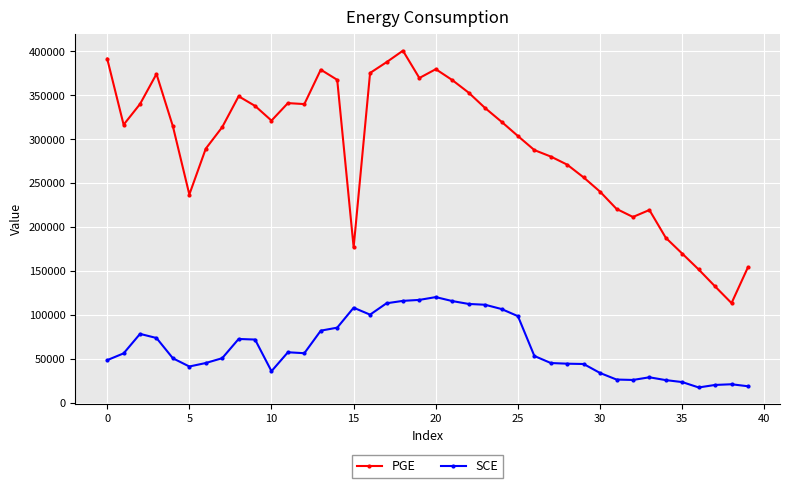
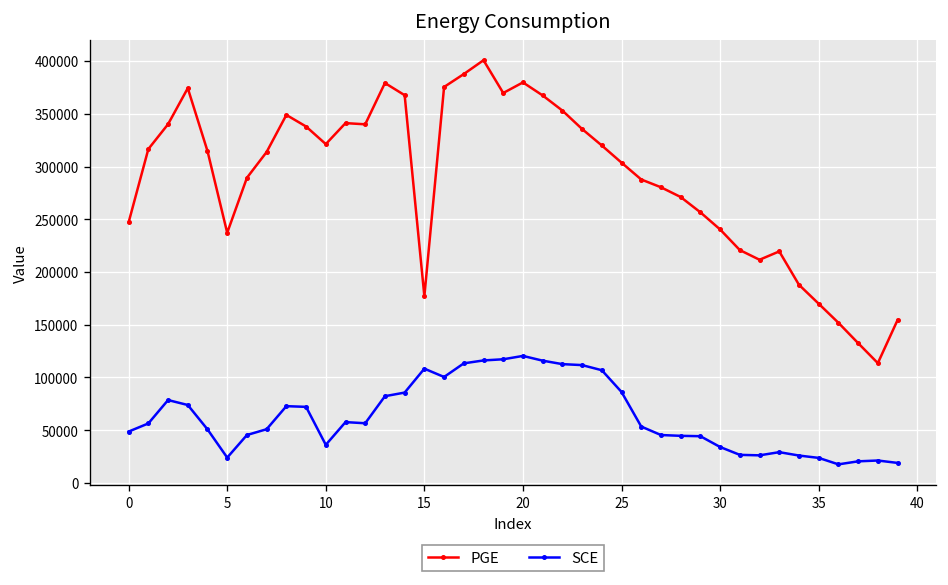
  {
    "PGE": {
-     "0": 390000,
+     "0": 250000,
      "5": 240000,
      "10": 320000,
      "15": 180000,
      "20": 380000,
      "25": 300000,
      "30": 240000,
      "35": 170000
    },
    "SCE": {
      "0": 50000,
-     "5": 40000,
+     "5": 20000,
      "10": 40000,
      "15": 110000,
      "20": 120000,
-     "25": 100000,
+     "25": 90000,
      "30": 30000,
      "35": 20000
    }
  }
